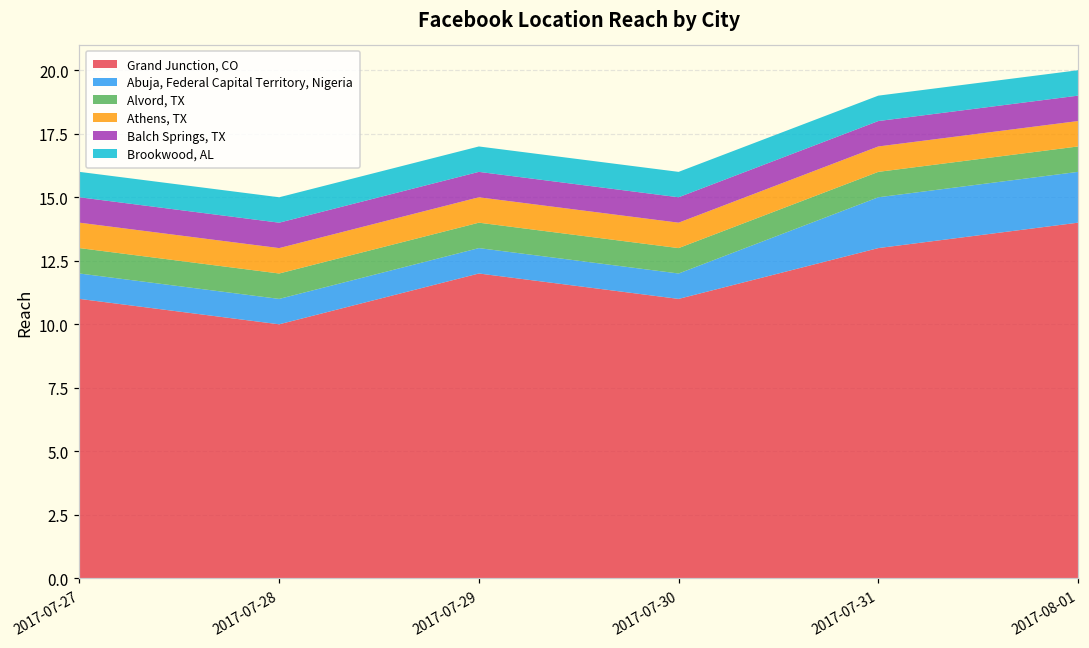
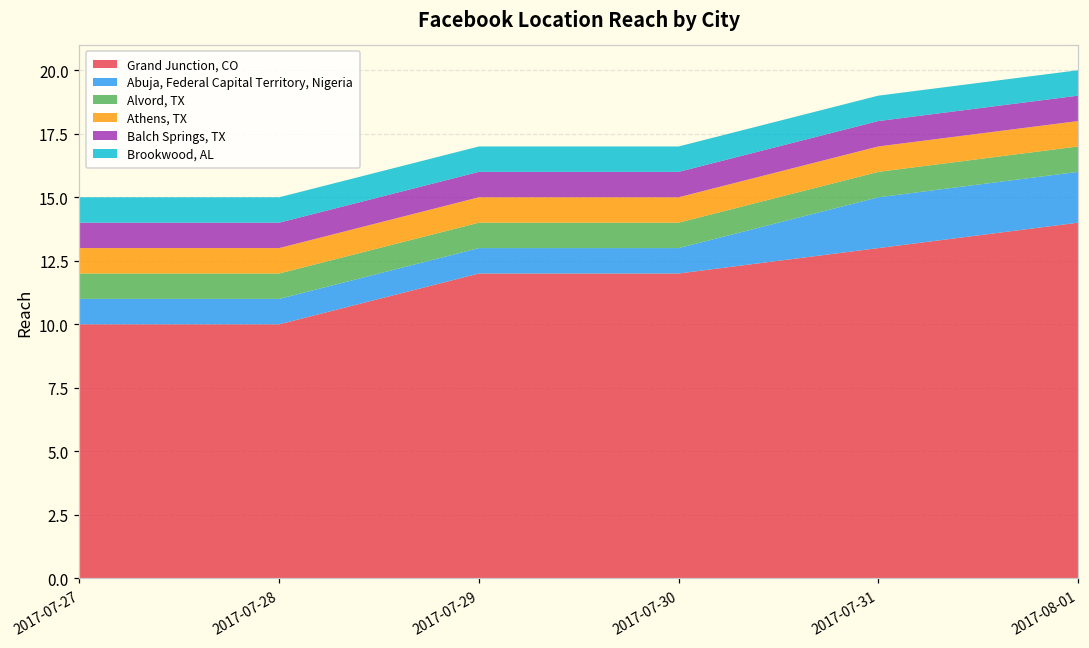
  {
    "Grand Junction, CO": {
-     "2017-07-27": 11,
+     "2017-07-27": 10,
      "2017-07-28": 10,
      "2017-07-29": 12,
-     "2017-07-30": 11,
+     "2017-07-30": 12,
      "2017-07-31": 13,
      "2017-08-01": 14
    },
    "Alvord, TX": {
      "2017-07-27": 1,
      "2017-07-28": 1,
      "2017-07-29": 1,
      "2017-07-30": 1,
      "2017-07-31": 1,
      "2017-08-01": 1
    },
    "Athens, TX": {
      "2017-07-27": 1,
      "2017-07-28": 1,
      "2017-07-29": 1,
      "2017-07-30": 1,
      "2017-07-31": 1,
      "2017-08-01": 1
    },
    "Balch Springs, TX": {
      "2017-07-27": 1,
      "2017-07-28": 1,
      "2017-07-29": 1,
      "2017-07-30": 1,
      "2017-07-31": 1,
      "2017-08-01": 1
    }
  }
